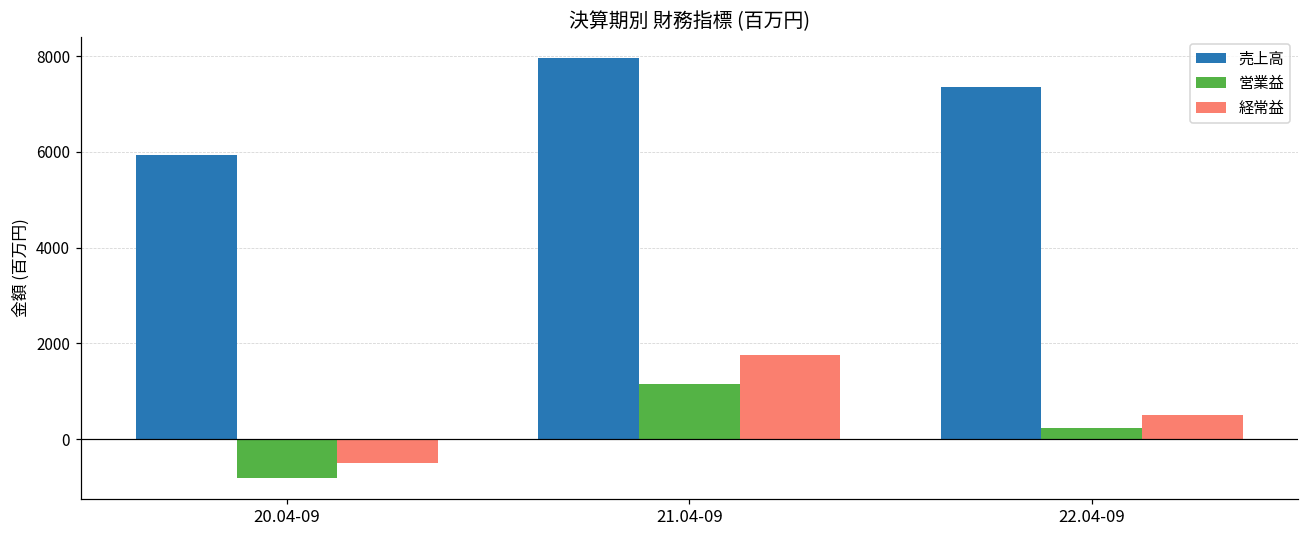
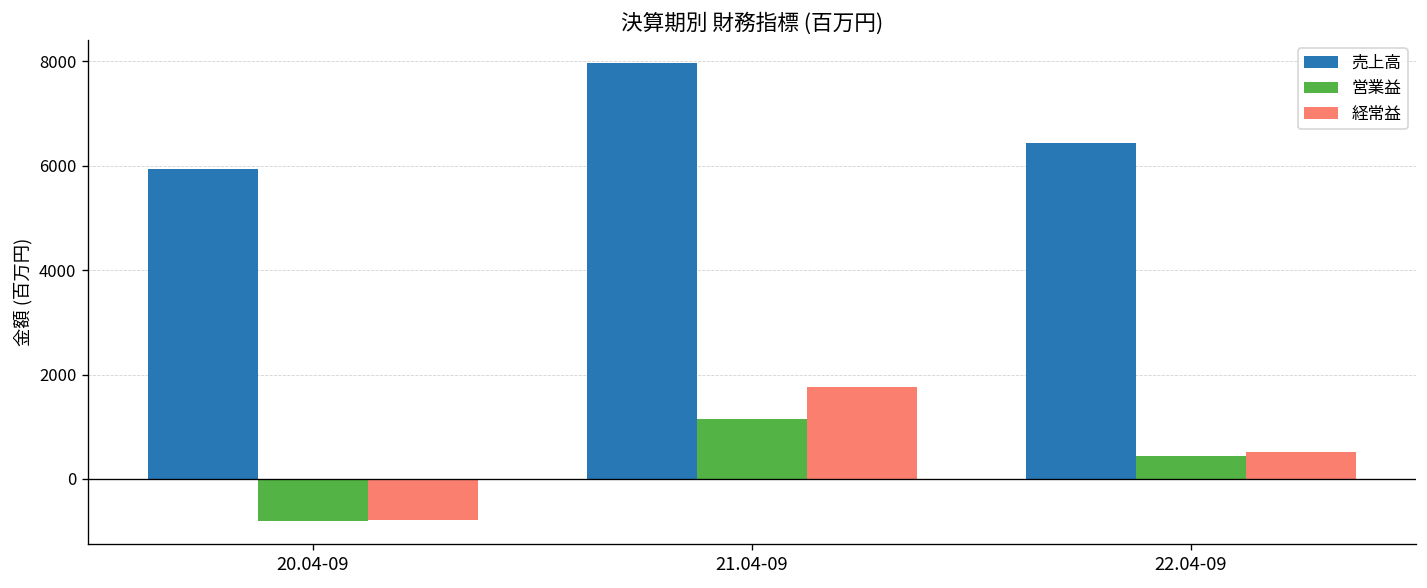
  {
    "売上高": {
      "20.04-09": 5900,
      "21.04-09": 8000,
-     "22.04-09": 7400
+     "22.04-09": 6400
    },
    "営業益": {
      "20.04-09": -800,
      "21.04-09": 1200,
-     "22.04-09": 200
+     "22.04-09": 400
    },
    "経常益": {
-     "20.04-09": -500,
+     "20.04-09": -800,
      "21.04-09": 1800,
      "22.04-09": 500
    }
  }
